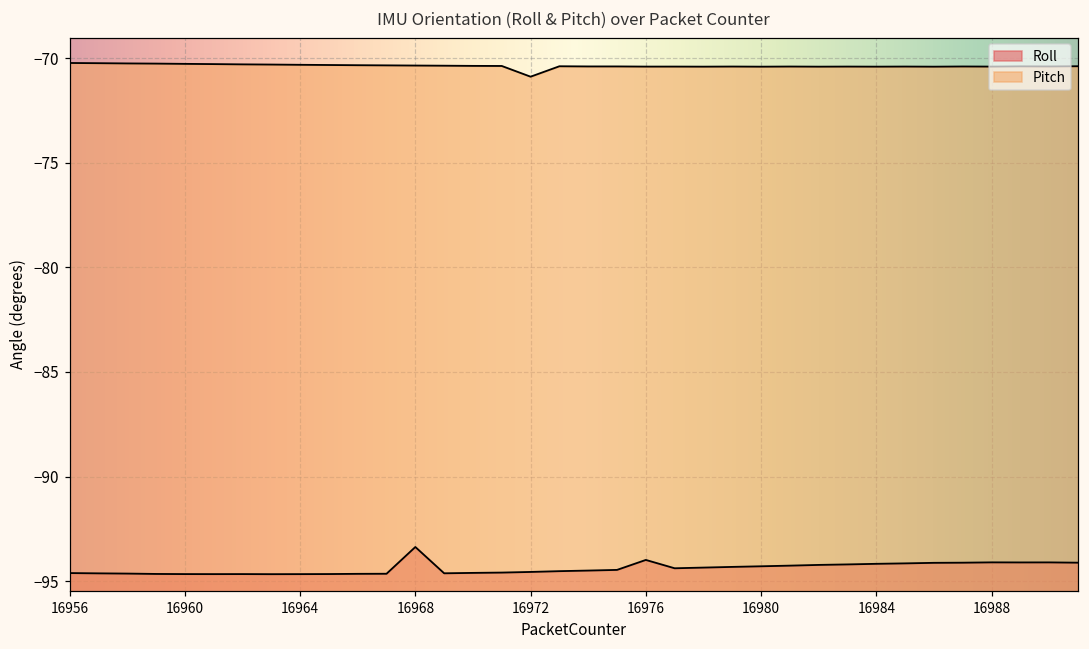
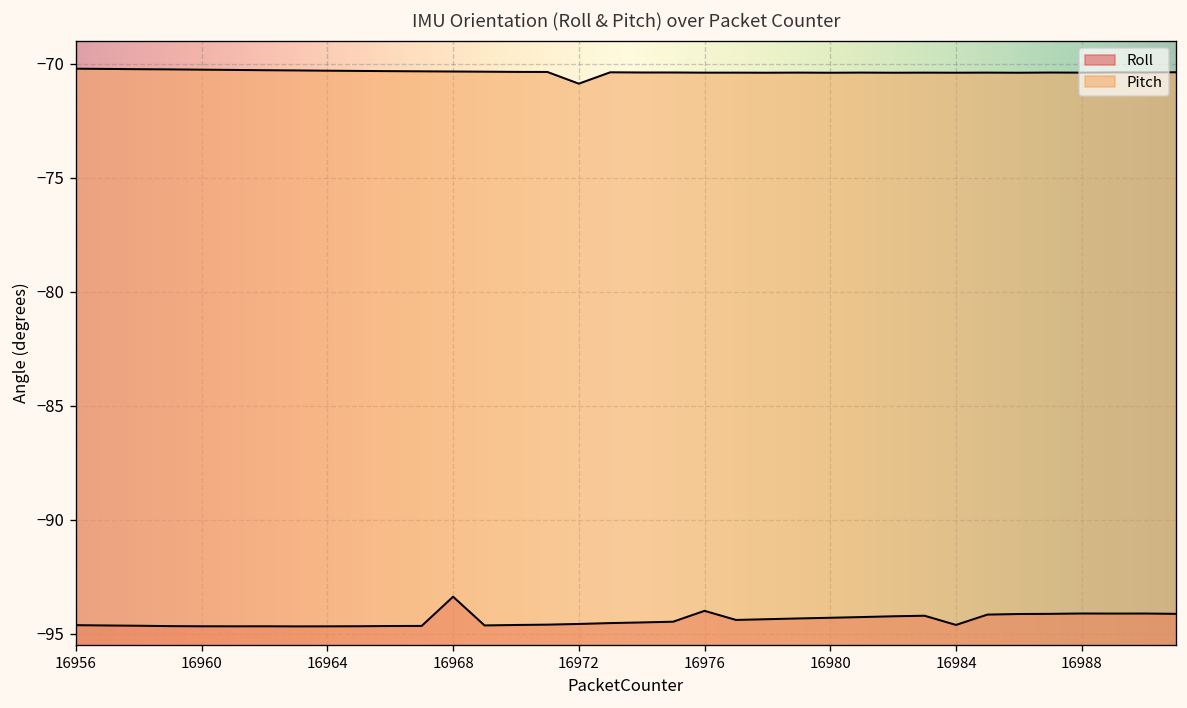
  {
    "Roll": {
      "16956": -94.6,
      "16960": -94.7,
      "16964": -94.7,
      "16968": -93.4,
      "16972": -94.6,
      "16976": -94.0,
      "16980": -94.3,
-     "16984": -94.2,
+     "16984": -94.6,
      "16988": -94.1
    },
    "Pitch": {
      "16956": -70.2,
      "16960": -70.3,
      "16964": -70.3,
      "16968": -70.3,
      "16972": -70.9,
      "16976": -70.4,
      "16980": -70.4,
      "16984": -70.4
    }
  }
